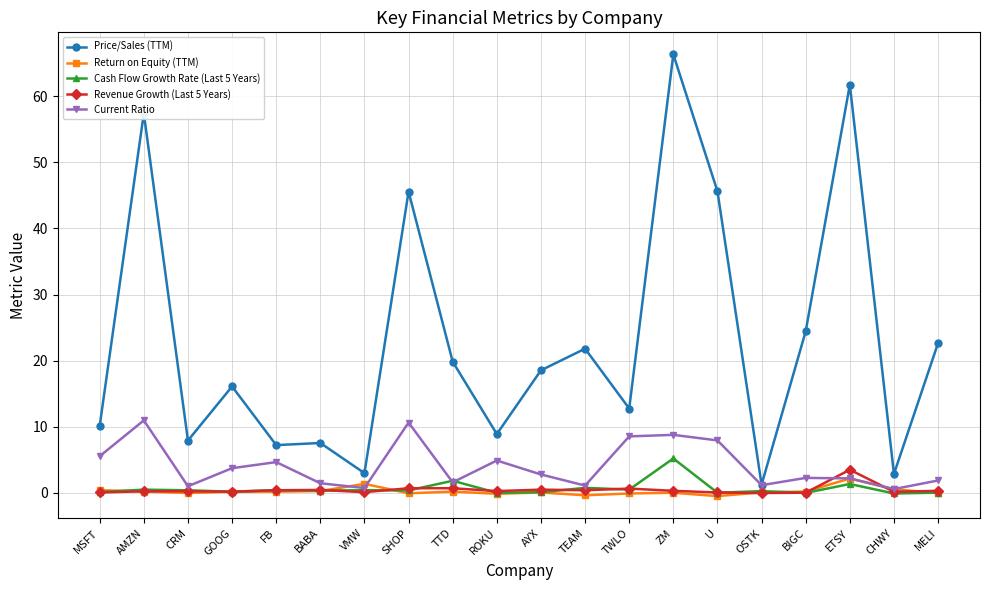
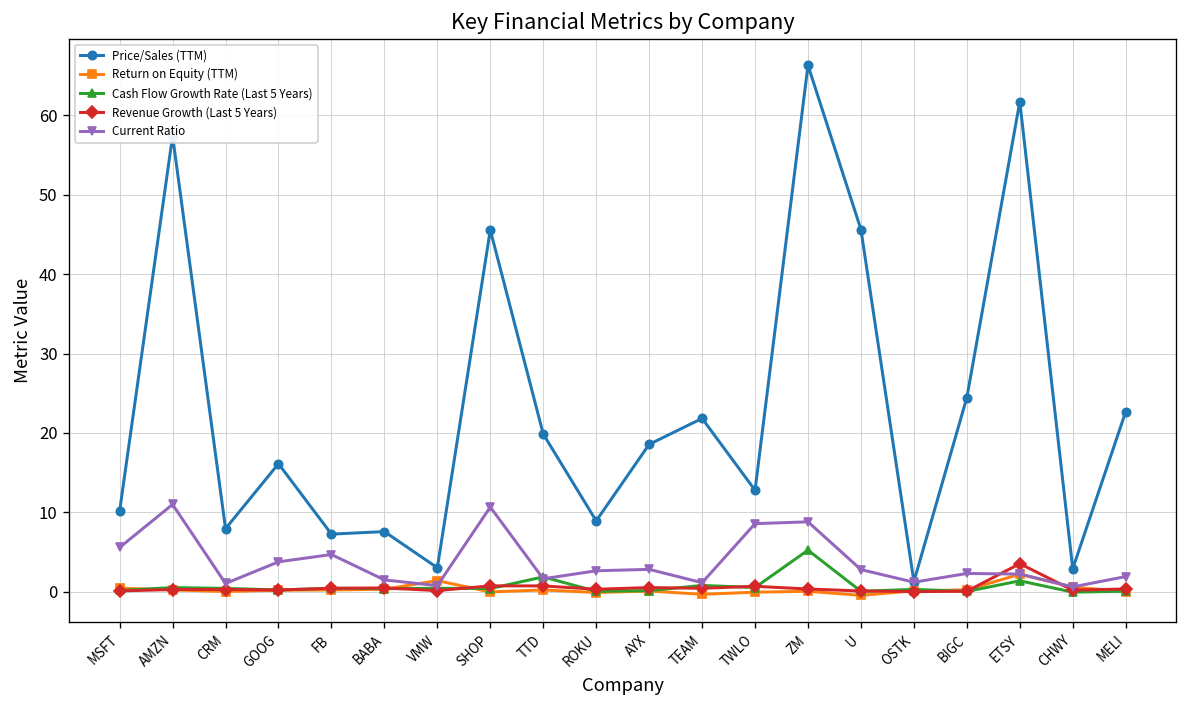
  {
    "Price/Sales (TTM)": {
      "MSFT": 10,
      "CRM": 8,
      "GOOG": 16,
      "FB": 7,
      "BABA": 8,
      "VMW": 3,
      "SHOP": 46,
      "TTD": 20,
      "ROKU": 9,
      "AYX": 19,
      "TEAM": 22,
      "TWLO": 13,
      "ZM": 66,
      "U": 46,
      "BIGC": 24,
      "ETSY": 62,
      "CHWY": 3,
      "MELI": 23
    },
    "Return on Equity (TTM)": {
      "VMW": 1,
      "SHOP": 0,
      "TTD": 0,
      "TEAM": 0,
      "TWLO": 0,
      "U": 0
    },
    "Cash Flow Growth Rate (Last 5 Years)": {
      "ZM": 5,
      "ETSY": 1
    },
    "Revenue Growth (Last 5 Years)": {
      "TTD": 1,
      "AYX": 1,
      "ETSY": 4
    },
    "Current Ratio": {
      "MSFT": 6,
      "AMZN": 11,
      "CRM": 1,
      "GOOG": 4,
      "FB": 5,
      "BABA": 1,
      "SHOP": 11,
-     "ROKU": 5,
+     "ROKU": 3,
      "AYX": 3,
      "TWLO": 9,
      "ZM": 9,
-     "U": 8,
+     "U": 3,
      "BIGC": 2,
      "MELI": 2
    }
  }
